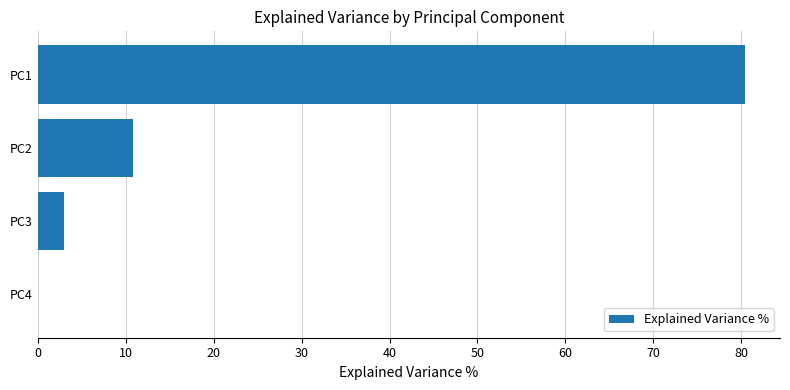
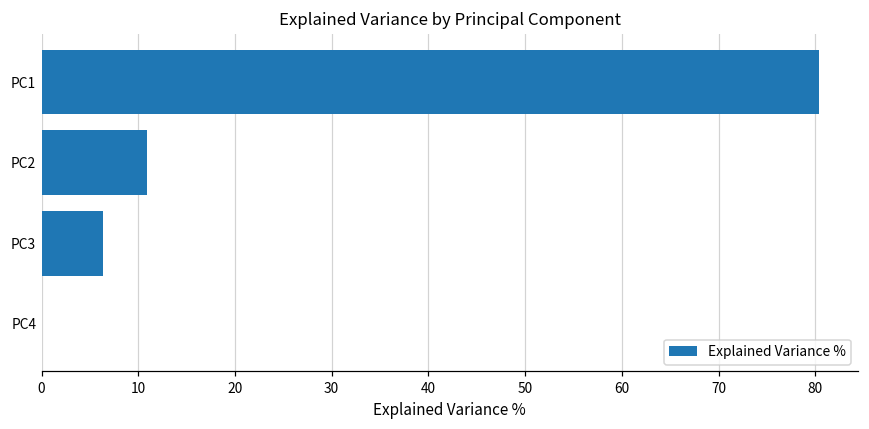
  {
    "PC1": 80,
    "PC2": 11,
-   "PC3": 3,
+   "PC3": 6,
    "PC4": 0
  }
